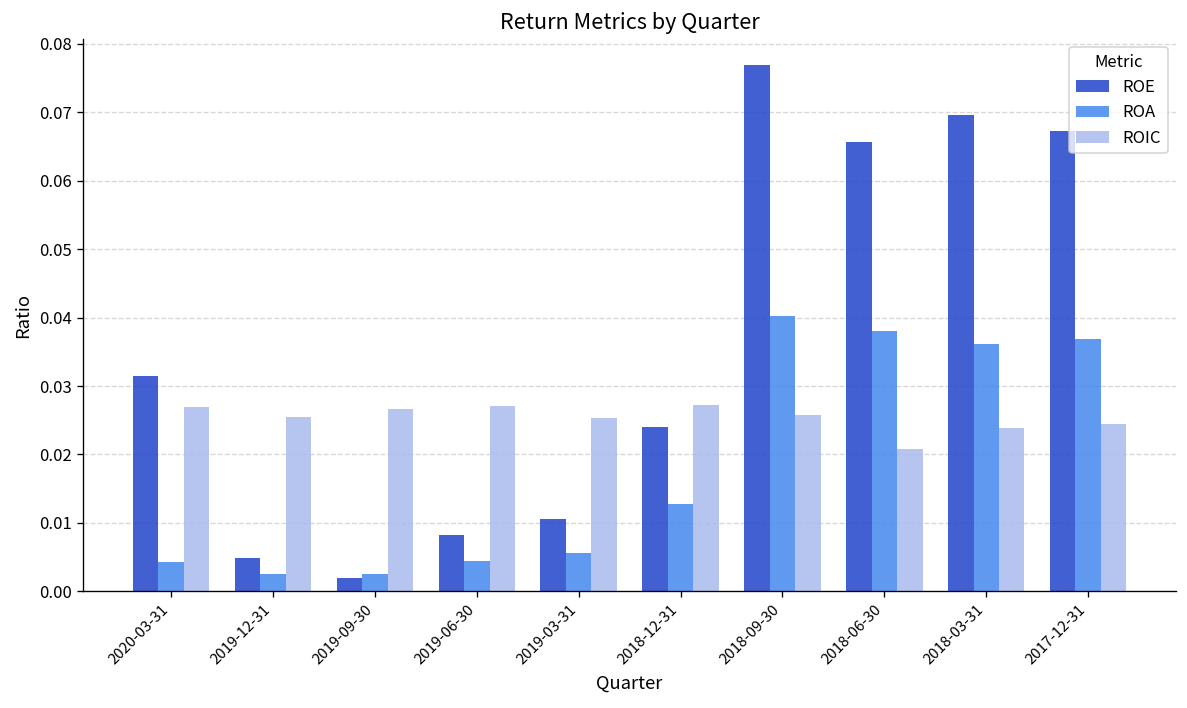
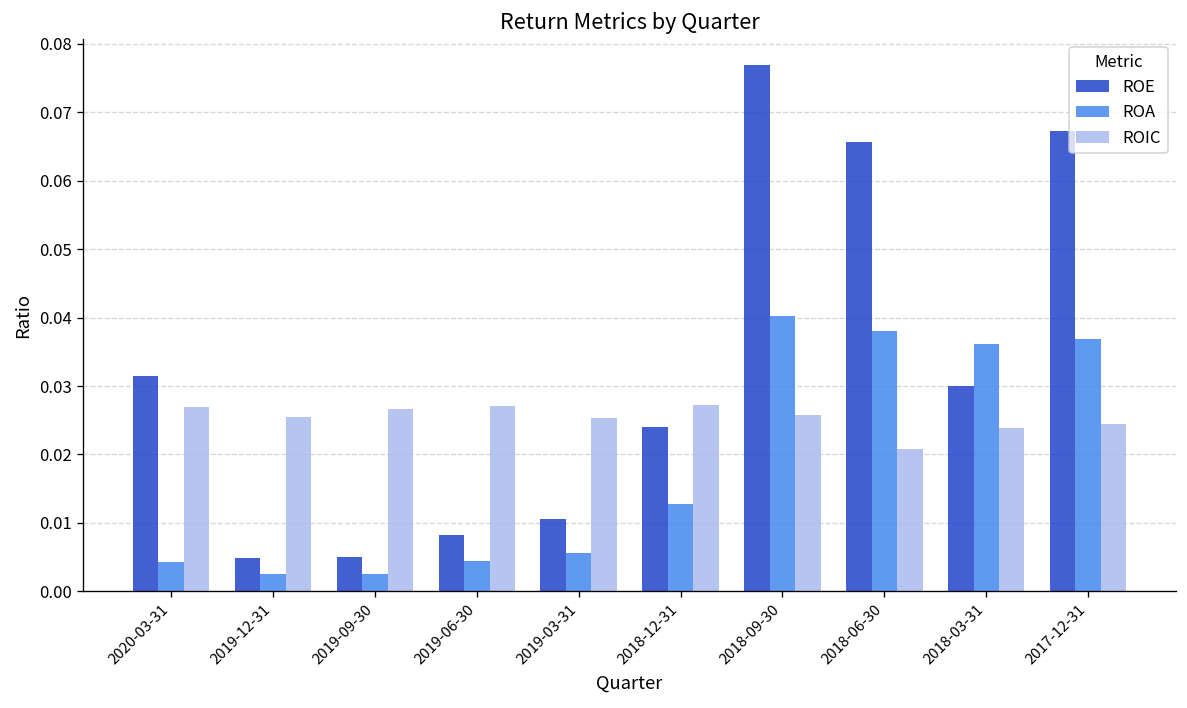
  {
    "ROE": {
      "2020-03-31": 0.031,
      "2019-12-31": 0.005,
-     "2019-09-30": 0.002,
+     "2019-09-30": 0.005,
      "2019-06-30": 0.008,
      "2019-03-31": 0.011,
      "2018-12-31": 0.024,
      "2018-09-30": 0.077,
      "2018-06-30": 0.066,
-     "2018-03-31": 0.070,
+     "2018-03-31": 0.030,
      "2017-12-31": 0.067
    },
    "ROA": {
      "2020-03-31": 0.004,
      "2019-12-31": 0.003,
      "2019-09-30": 0.003,
      "2019-06-30": 0.004,
      "2019-03-31": 0.006,
      "2018-12-31": 0.013,
      "2018-09-30": 0.040,
      "2018-06-30": 0.038,
      "2018-03-31": 0.036,
      "2017-12-31": 0.037
    },
    "ROIC": {
      "2020-03-31": 0.027,
      "2019-12-31": 0.025,
      "2019-09-30": 0.027,
      "2019-06-30": 0.027,
      "2019-03-31": 0.025,
      "2018-12-31": 0.027,
      "2018-09-30": 0.026,
      "2018-06-30": 0.021,
      "2018-03-31": 0.024,
      "2017-12-31": 0.025
    }
  }
